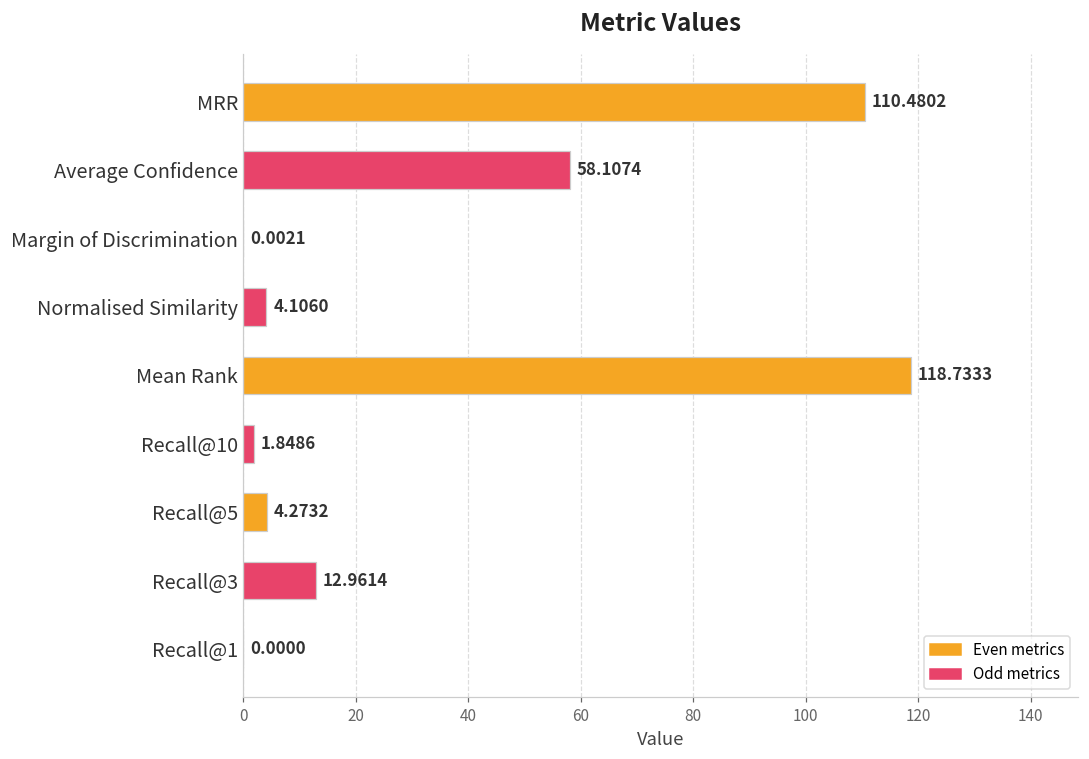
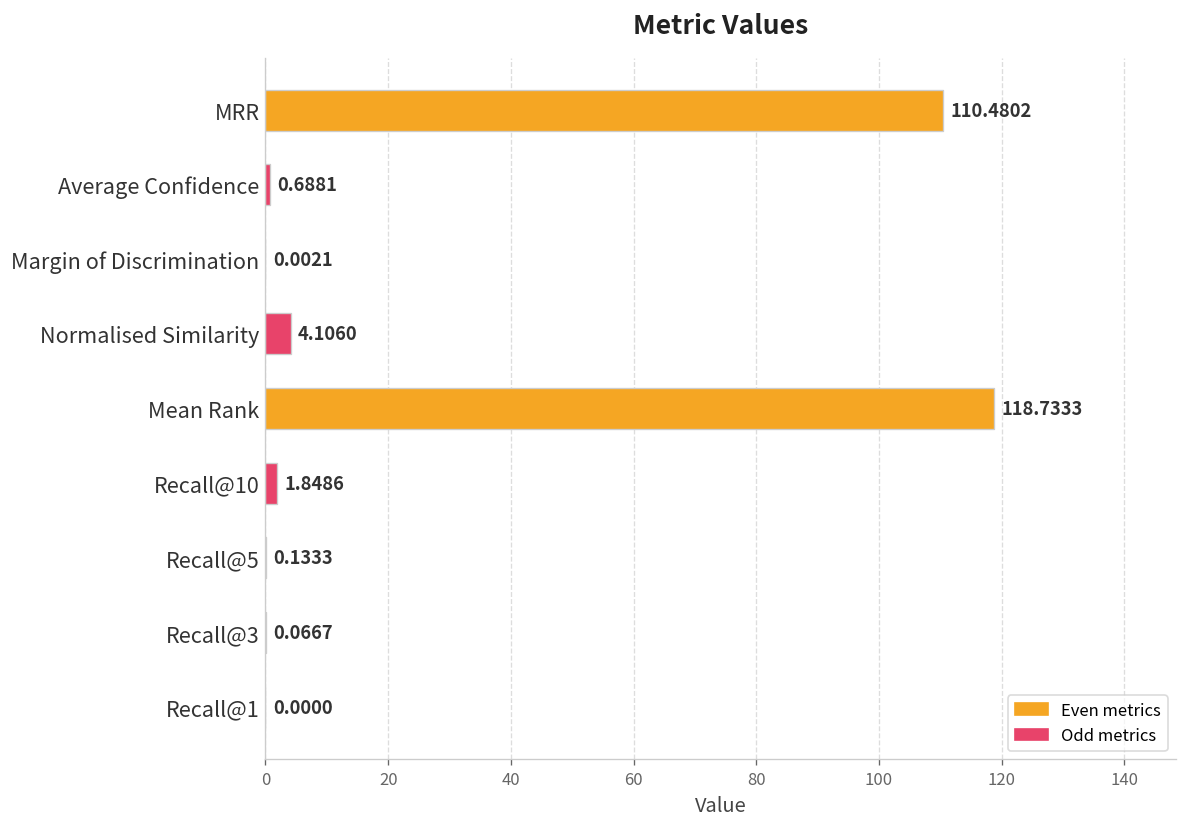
  {
    "MRR": 110.4802,
-   "Average Confidence": 58.1074,
+   "Average Confidence": 0.6881,
    "Margin of Discrimination": 0.0021,
    "Normalised Similarity": 4.1060,
    "Mean Rank": 118.7333,
    "Recall@10": 1.8486,
-   "Recall@5": 4.2732,
-   "Recall@3": 12.9614,
+   "Recall@5": 0.1333,
+   "Recall@3": 0.0667,
    "Recall@1": 0.0000
  }
